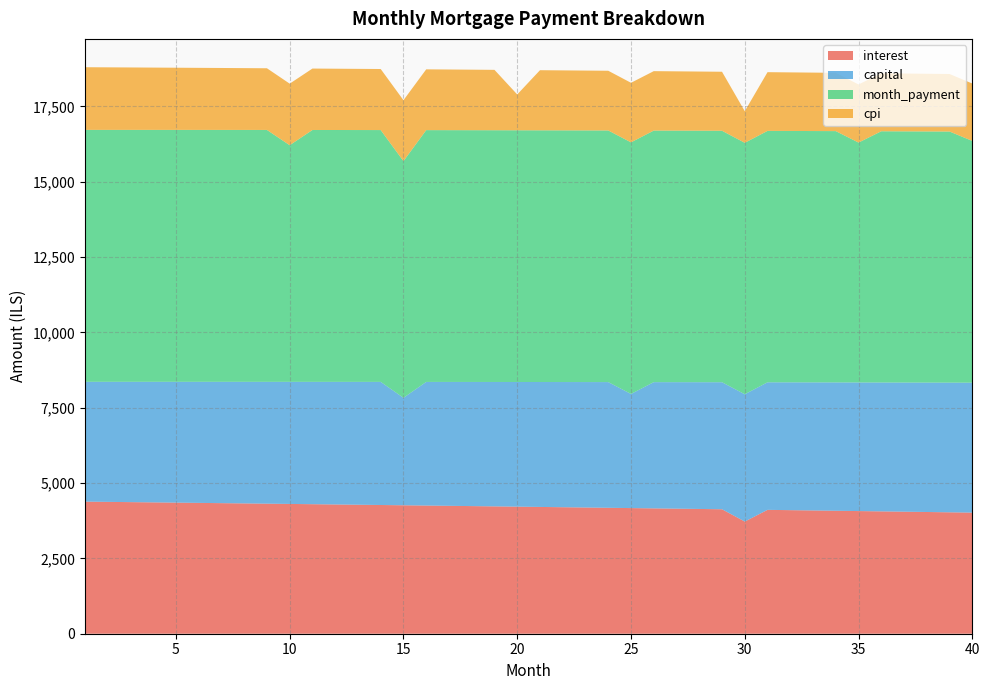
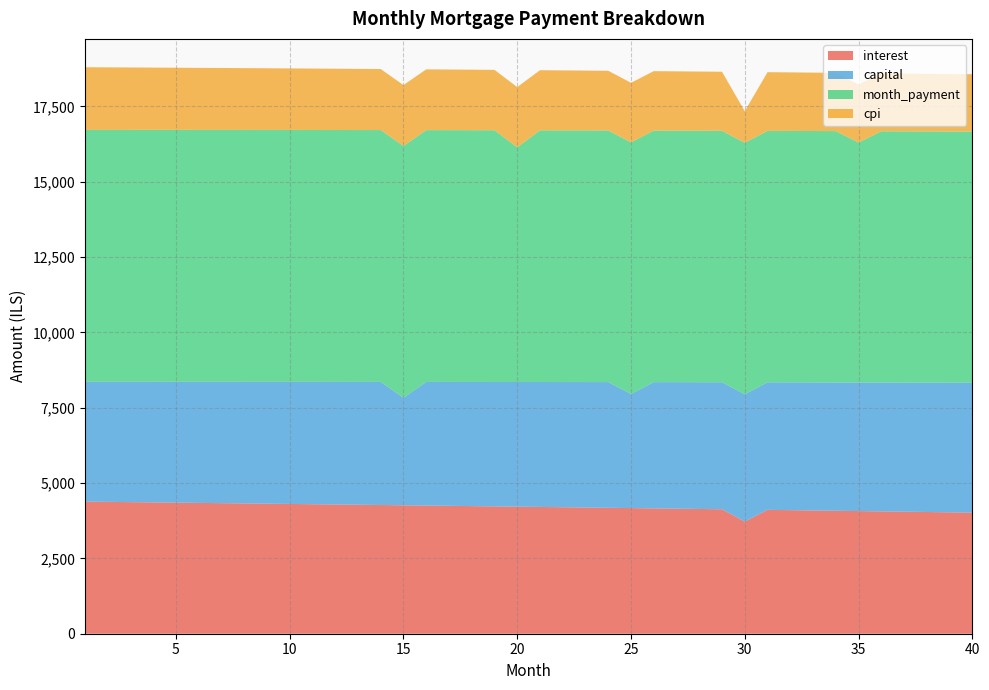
  {
    "interest": {
      "5": "4,400",
      "10": "4,300",
      "15": "4,300",
      "20": "4,200",
      "25": "4,200",
      "30": "3,700",
      "35": "4,100",
      "40": "4,000"
    },
    "capital": {
      "5": "4,000",
      "10": "4,100",
      "15": "3,600",
      "20": "4,100",
      "25": "3,800",
      "30": "4,200",
      "35": "4,300",
      "40": "4,300"
    },
    "month_payment": {
      "5": "8,400",
-     "10": "7,900",
-     "15": "7,900",
-     "20": "8,400",
+     "10": "8,400",
+     "15": "8,400",
+     "20": "7,800",
      "25": "8,300",
      "30": "8,300",
      "35": "8,000",
-     "40": "8,000"
+     "40": "8,300"
    },
    "cpi": {
      "5": "2,100",
      "10": "2,000",
      "15": "2,000",
-     "20": "1,200",
+     "20": "2,000",
      "25": "2,000",
      "30": "1,000",
      "40": "1,900"
    }
  }
